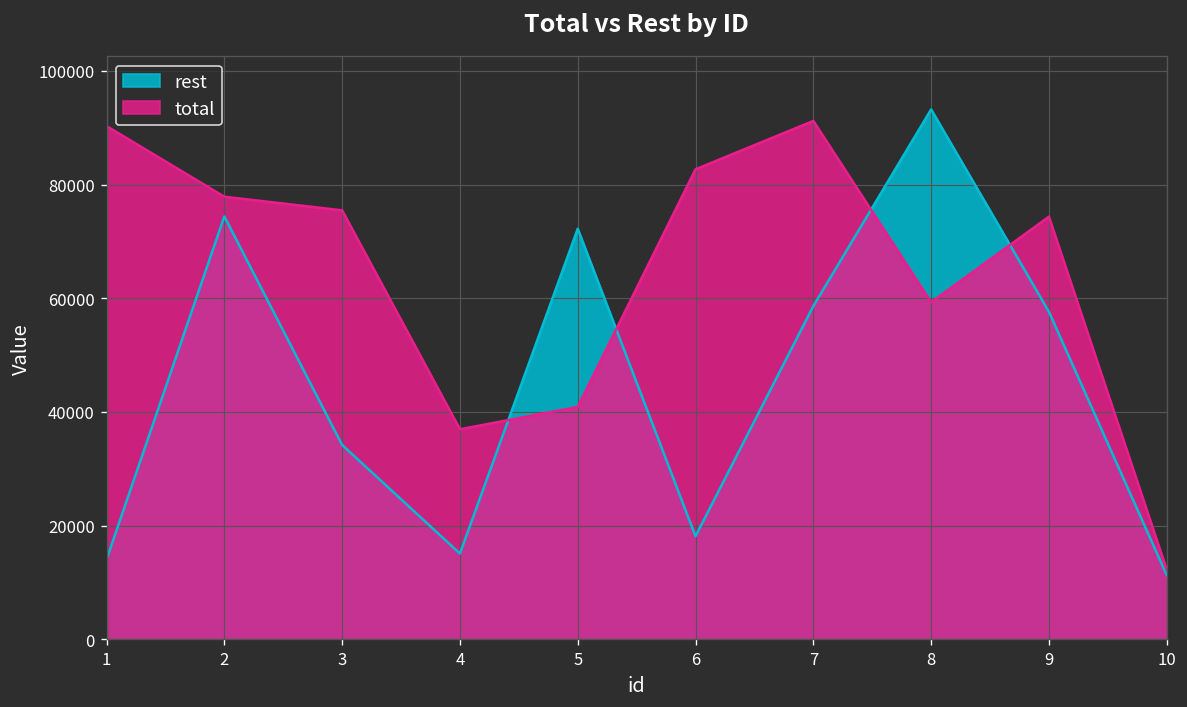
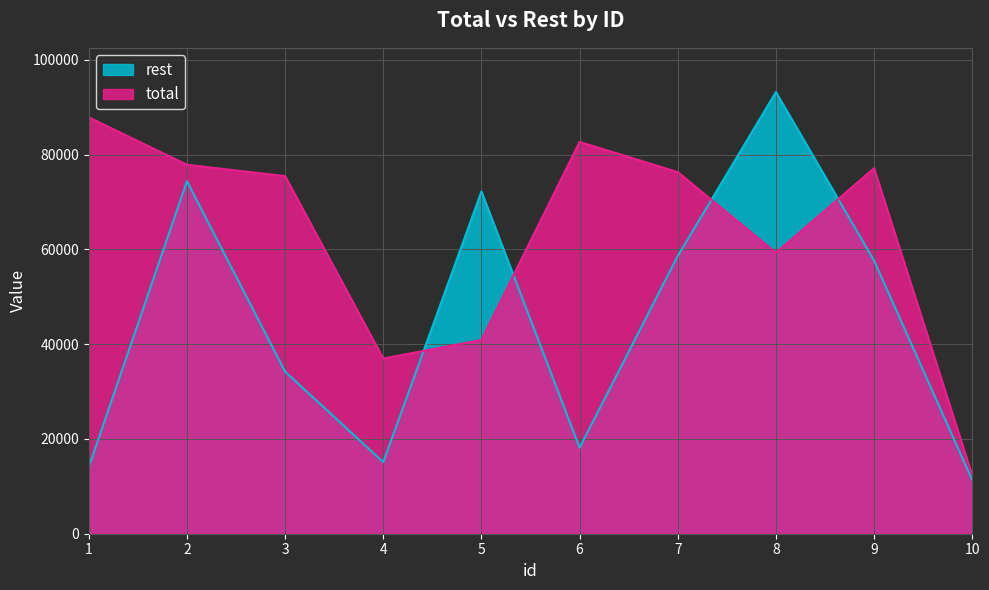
  {
    "rest": {
      "1": 14000,
      "2": 74000,
      "3": 34000,
      "4": 15000,
      "5": 72000,
      "6": 18000,
      "7": 59000,
      "8": 93000,
      "9": 58000,
      "10": 11000
    },
    "total": {
-     "1": 90000,
+     "1": 88000,
      "2": 78000,
      "3": 75000,
      "4": 37000,
      "5": 41000,
      "6": 83000,
-     "7": 91000,
+     "7": 76000,
      "8": 59000,
-     "9": 74000,
+     "9": 77000,
      "10": 12000
    }
  }
